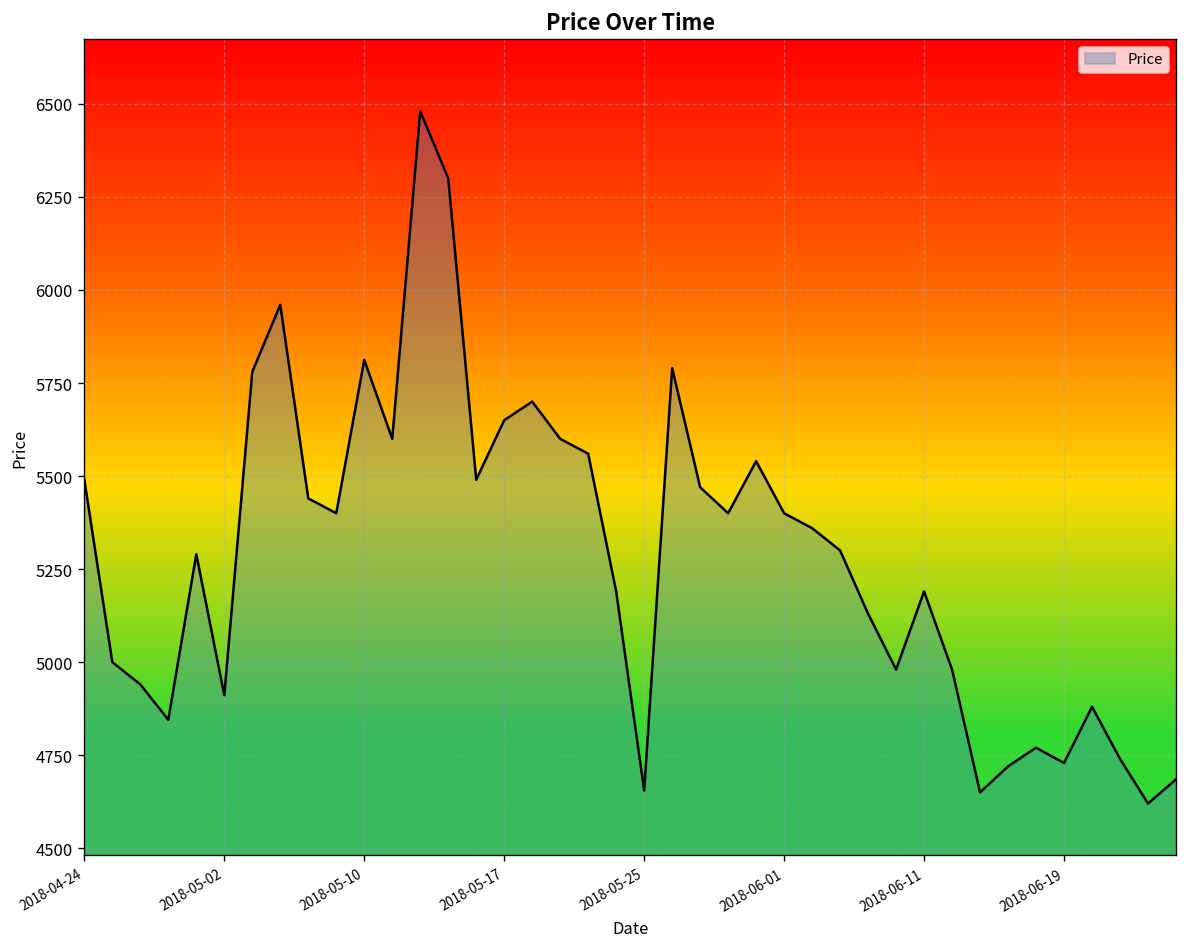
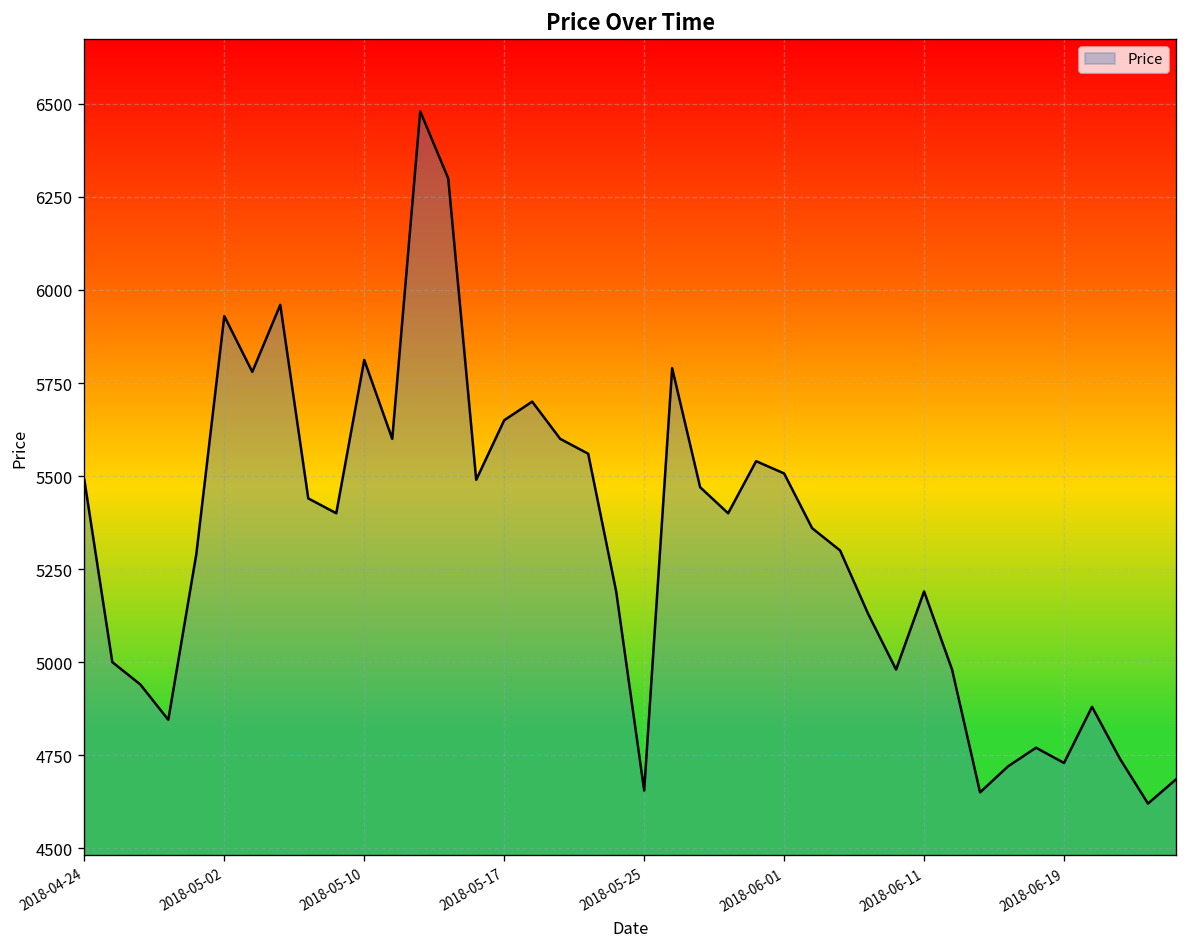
  {
    "2018-04-24": 5490,
-   "2018-05-02": 4910,
+   "2018-05-02": 5930,
    "2018-05-10": 5810,
    "2018-05-17": 5650,
    "2018-05-25": 4660,
-   "2018-06-01": 5400,
+   "2018-06-01": 5510,
    "2018-06-11": 5190,
    "2018-06-19": 4730
  }
